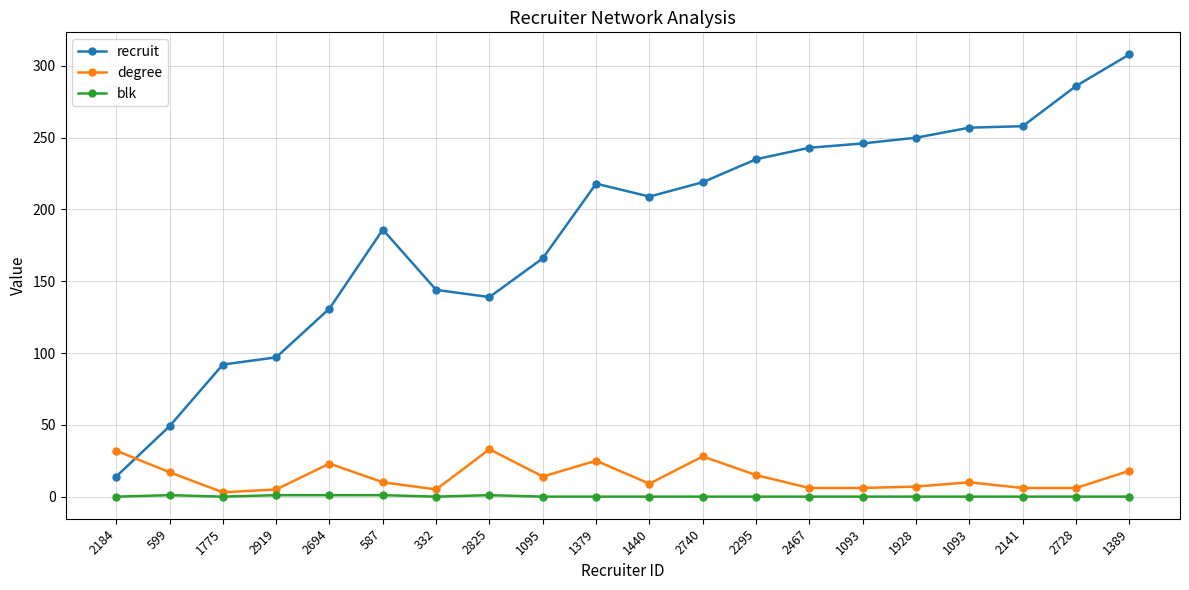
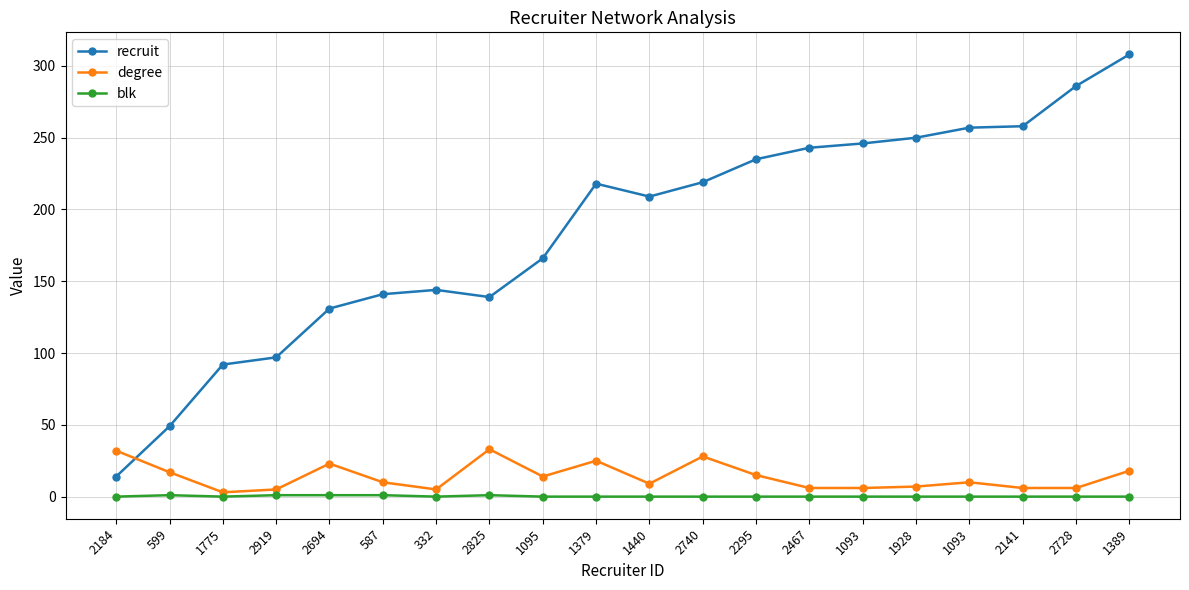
  {
    "recruit": {
      "2184": 14,
      "599": 49,
      "1775": 92,
      "2919": 97,
      "2694": 131,
-     "587": 186,
+     "587": 141,
      "332": 144,
      "2825": 139,
      "1095": 166,
      "1379": 218,
      "1440": 209,
      "2740": 219,
      "2295": 235,
      "2467": 243,
      "1928": 250,
      "2141": 258,
      "2728": 286,
      "1389": 308
    },
    "degree": {
      "2184": 32,
      "599": 17,
      "1775": 3,
      "2919": 5,
      "2694": 23,
      "587": 10,
      "332": 5,
      "2825": 33,
      "1095": 14,
      "1379": 25,
      "1440": 9,
      "2740": 28,
      "2295": 15,
      "2467": 6,
      "1928": 7,
      "2141": 6,
      "2728": 6,
      "1389": 18
    },
    "blk": {
      "2184": 0,
      "599": 1,
      "1775": 0,
      "2919": 1,
      "2694": 1,
      "587": 1,
      "332": 0,
      "2825": 1,
      "1095": 0,
      "1379": 0,
      "1440": 0,
      "2740": 0,
      "2295": 0,
      "2467": 0,
      "1928": 0,
      "2141": 0,
      "2728": 0,
      "1389": 0
    }
  }
